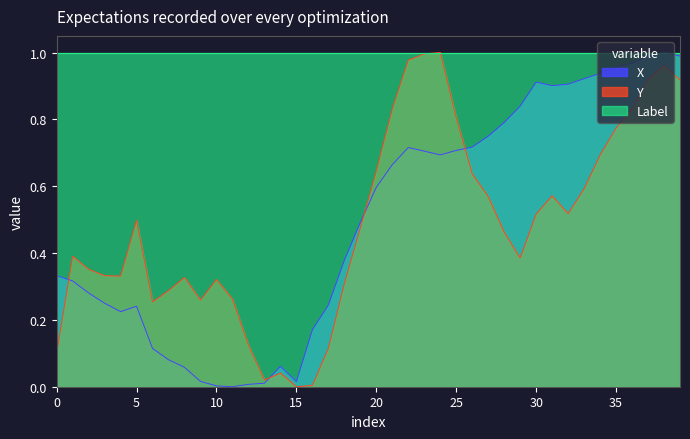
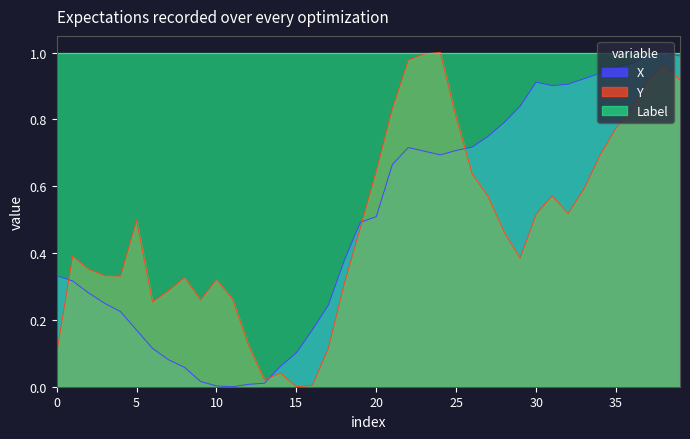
  {
    "X": {
      "0": 0.33,
-     "5": 0.24,
+     "5": 0.17,
      "10": 0.00,
-     "15": 0.02,
-     "20": 0.60,
+     "15": 0.10,
+     "20": 0.51,
      "25": 0.71,
      "30": 0.91
    },
    "Y": {
      "0": 0.10,
      "5": 0.50,
      "10": 0.32,
      "15": 0.00,
      "20": 0.65,
      "25": 0.81,
      "30": 0.52,
      "35": 0.77
    },
    "Label": {
      "0": 1.00,
      "5": 1.00,
      "10": 1.00,
      "15": 1.00,
      "20": 1.00,
      "25": 1.00,
      "30": 1.00
    }
  }
